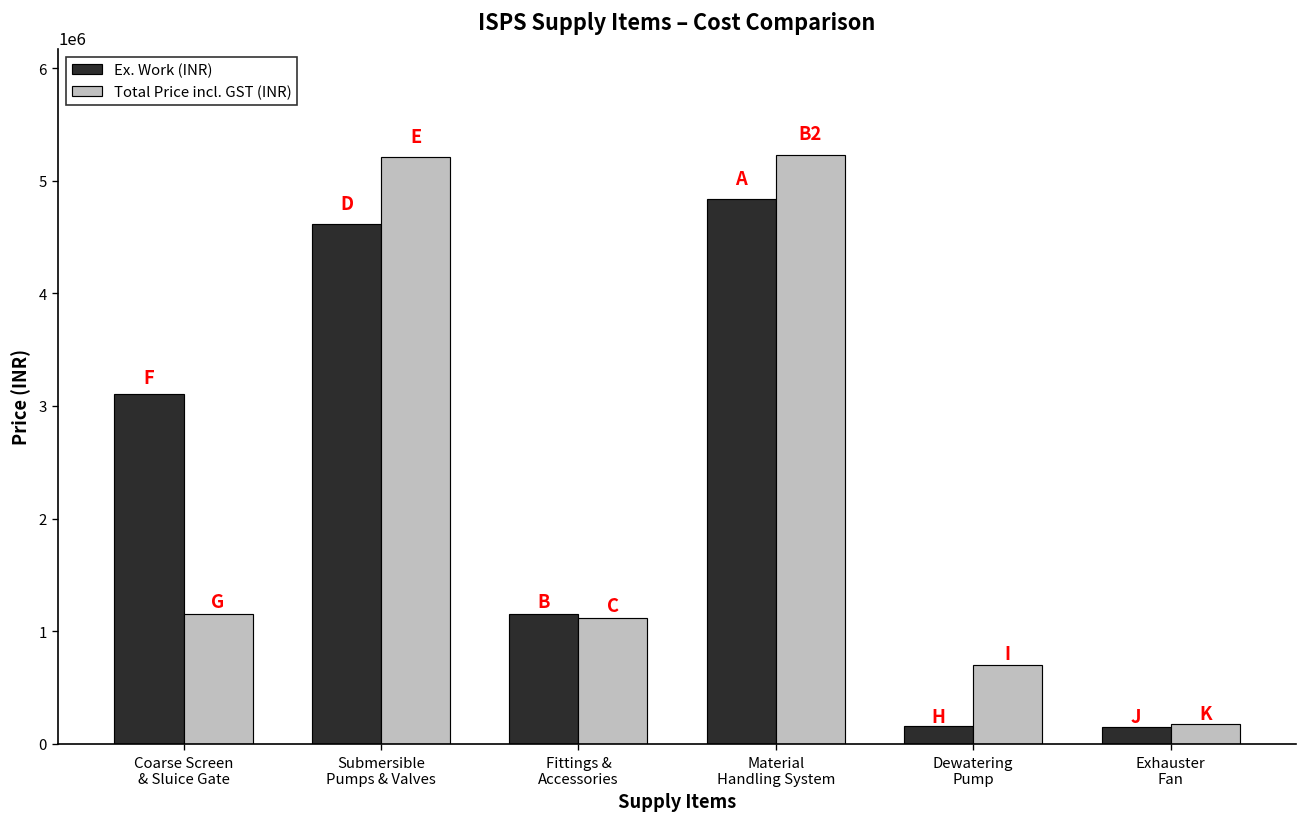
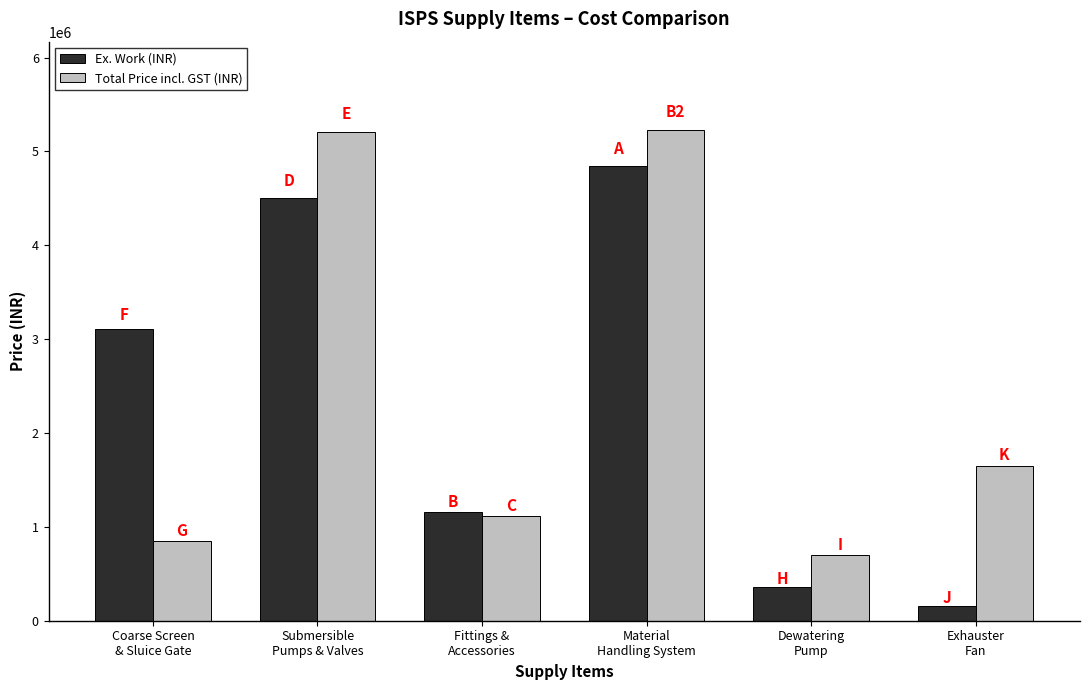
  {
    "Ex. Work (INR)": {
      "Coarse Screen & Sluice Gate": 3100000,
-     "Submersible Pumps & Valves": 4600000,
+     "Submersible Pumps & Valves": 4500000,
      "Fittings & Accessories": 1200000,
      "Material Handling System": 4800000,
-     "Dewatering Pump": 200000,
+     "Dewatering Pump": 400000,
      "Exhauster Fan": 200000
    },
    "Total Price incl. GST (INR)": {
-     "Coarse Screen & Sluice Gate": 1200000,
+     "Coarse Screen & Sluice Gate": 900000,
      "Submersible Pumps & Valves": 5200000,
      "Fittings & Accessories": 1100000,
      "Material Handling System": 5200000,
      "Dewatering Pump": 700000,
-     "Exhauster Fan": 200000
+     "Exhauster Fan": 1700000
    }
  }
